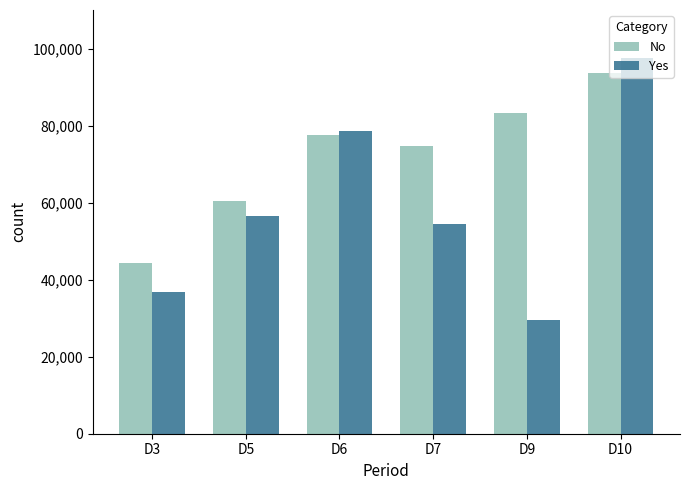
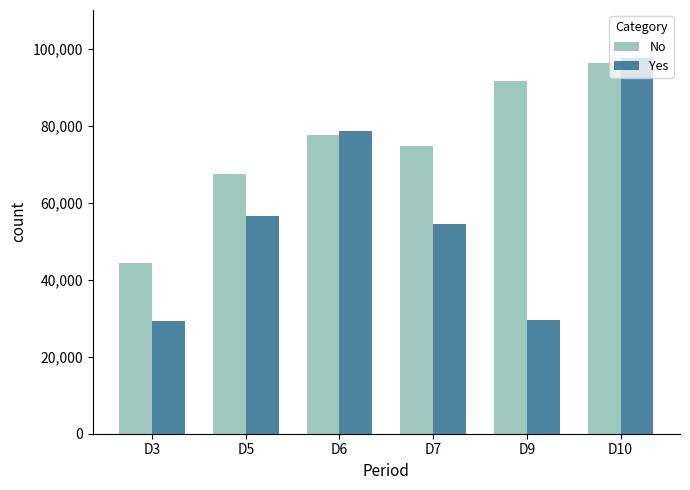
  {
    "No": {
      "D3": "44,000",
-     "D5": "60,000",
+     "D5": "67,000",
      "D6": "78,000",
      "D7": "75,000",
-     "D9": "83,000",
-     "D10": "94,000"
+     "D9": "92,000",
+     "D10": "96,000"
    },
    "Yes": {
-     "D3": "37,000",
+     "D3": "29,000",
      "D5": "57,000",
      "D6": "79,000",
      "D7": "54,000",
      "D9": "29,000"
    }
  }
